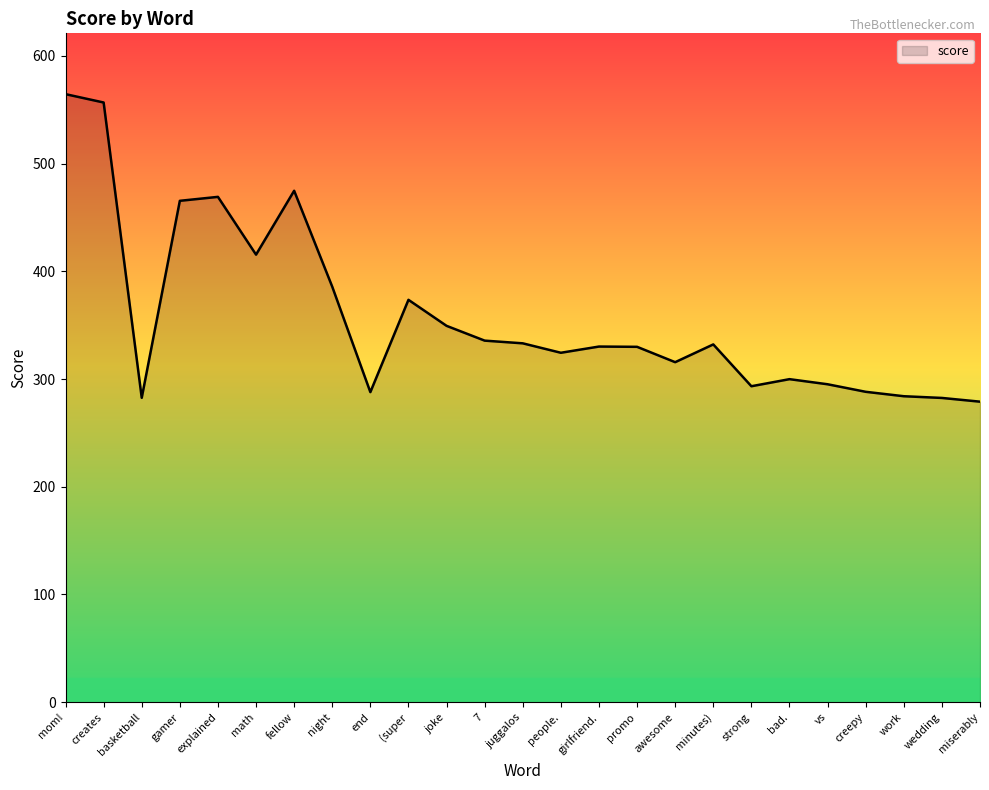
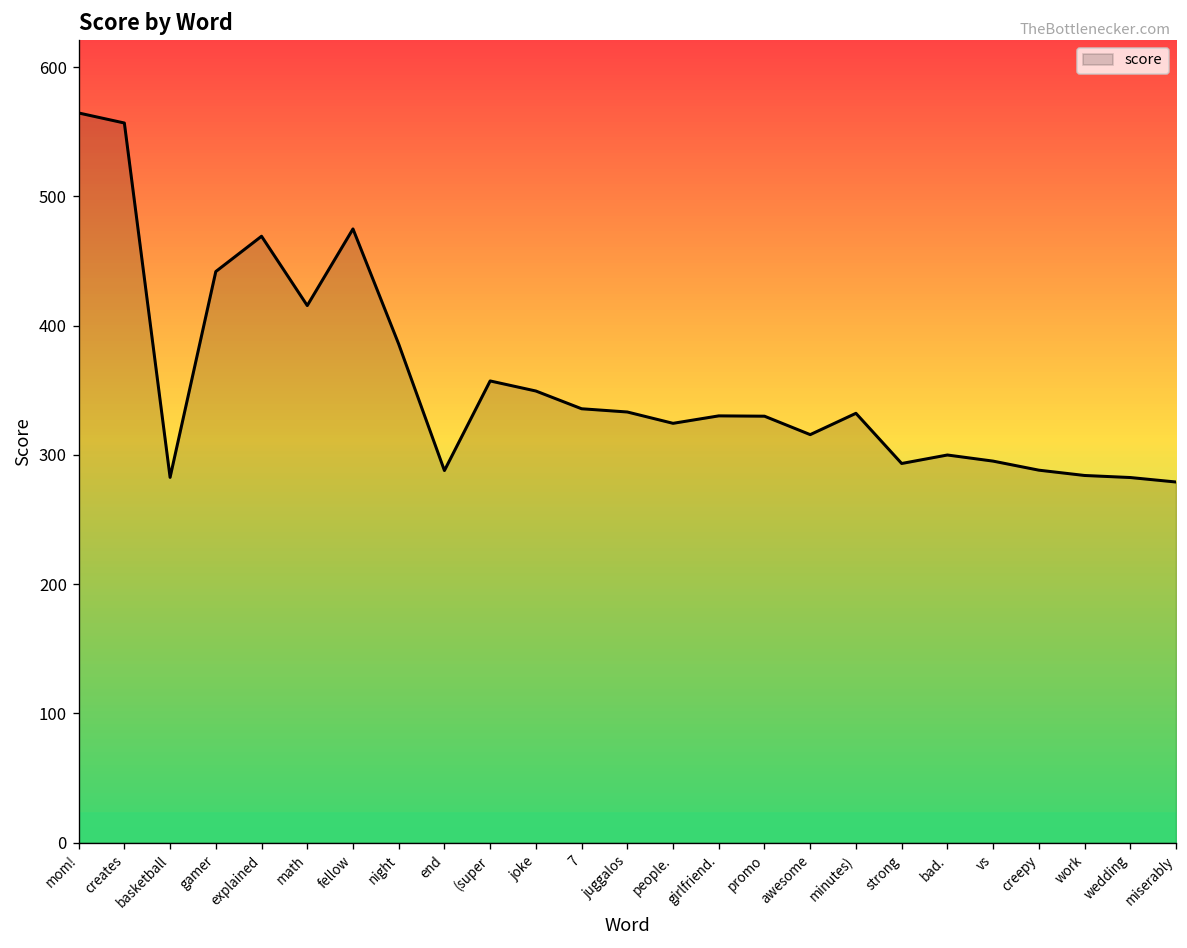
  {
    "mom!": 565,
    "creates": 557,
    "basketball": 283,
-   "gamer": 465,
+   "gamer": 442,
    "explained": 469,
    "math": 416,
    "fellow": 475,
    "night": 386,
    "end": 288,
-   "(super": 374,
+   "(super": 357,
    "joke": 349,
    "7": 336,
    "juggalos": 333,
    "people.": 324,
    "girlfriend.": 330,
    "promo": 330,
    "awesome": 316,
    "minutes)": 332,
    "strong": 293,
    "bad.": 300,
    "vs": 295,
    "creepy": 288,
    "work": 284,
    "wedding": 282,
    "miserably": 279
  }
